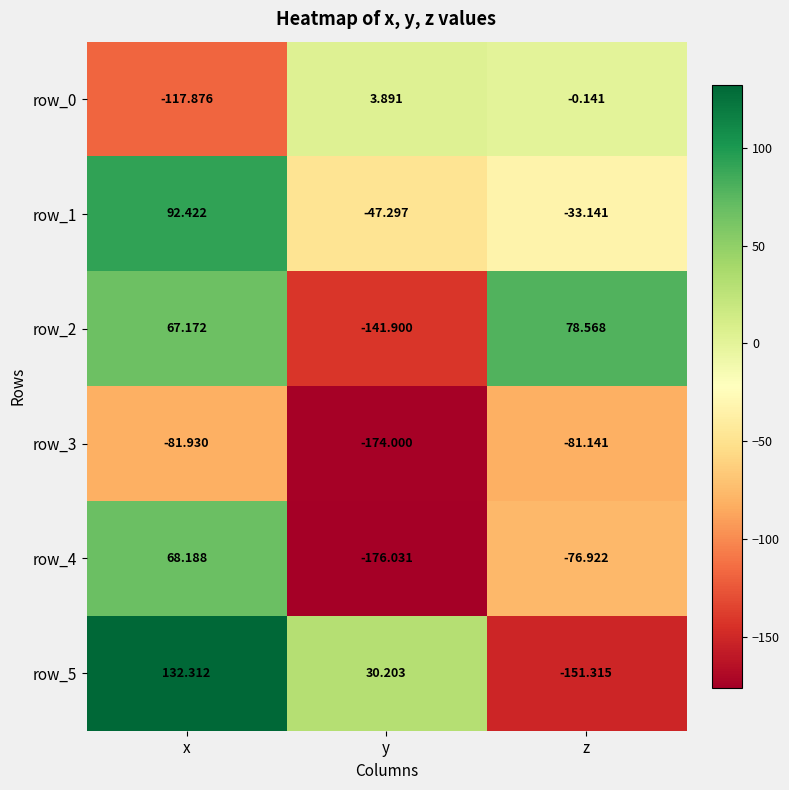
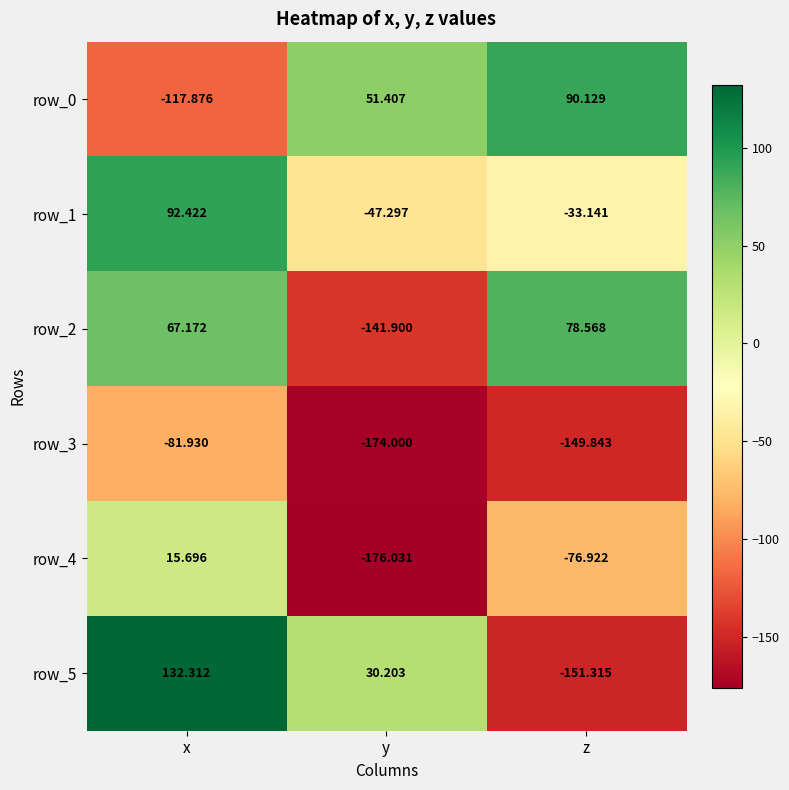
  {
    "row_0": {
      "x": -117.876,
-     "y": 3.891,
-     "z": -0.141
+     "y": 51.407,
+     "z": 90.129
    },
    "row_1": {
      "x": 92.422,
      "y": -47.297,
      "z": -33.141
    },
    "row_2": {
      "x": 67.172,
      "y": -141.900,
      "z": 78.568
    },
    "row_3": {
      "x": -81.930,
      "y": -174.000,
-     "z": -81.141
+     "z": -149.843
    },
    "row_4": {
-     "x": 68.188,
+     "x": 15.696,
      "y": -176.031,
      "z": -76.922
    },
    "row_5": {
      "x": 132.312,
      "y": 30.203,
      "z": -151.315
    }
  }
